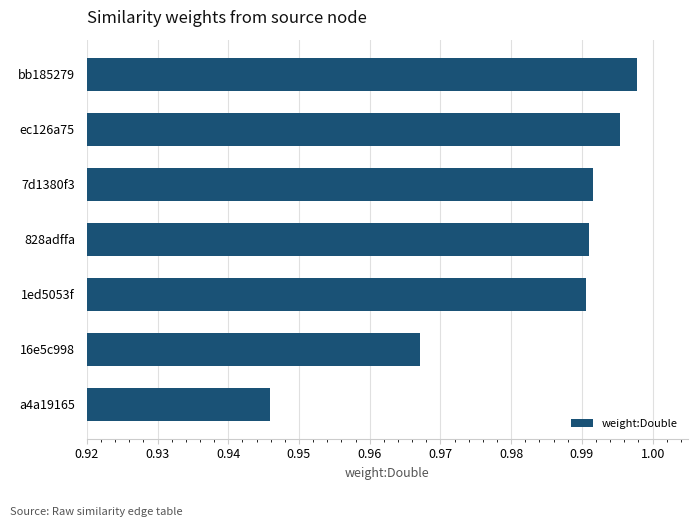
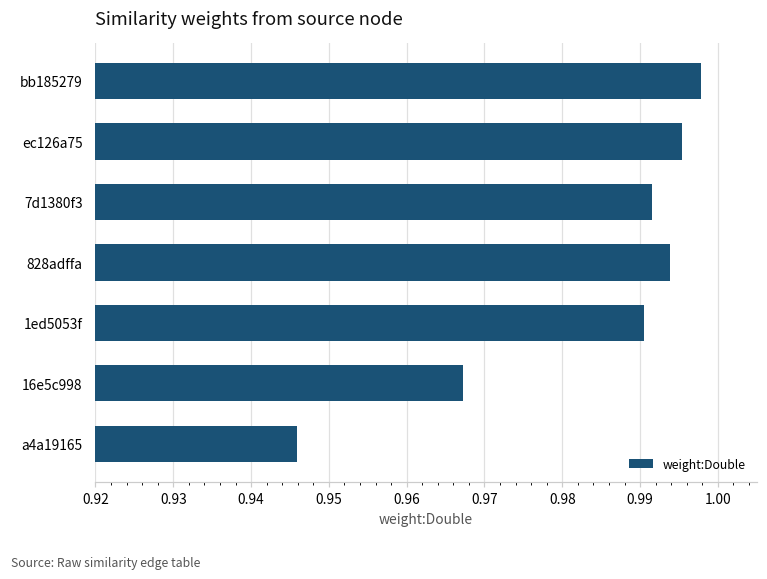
  {
    "bb185279": 0.998,
    "ec126a75": 0.995,
    "7d1380f3": 0.992,
-   "828adffa": 0.991,
+   "828adffa": 0.994,
    "1ed5053f": 0.991,
    "16e5c998": 0.967,
    "a4a19165": 0.946
  }
